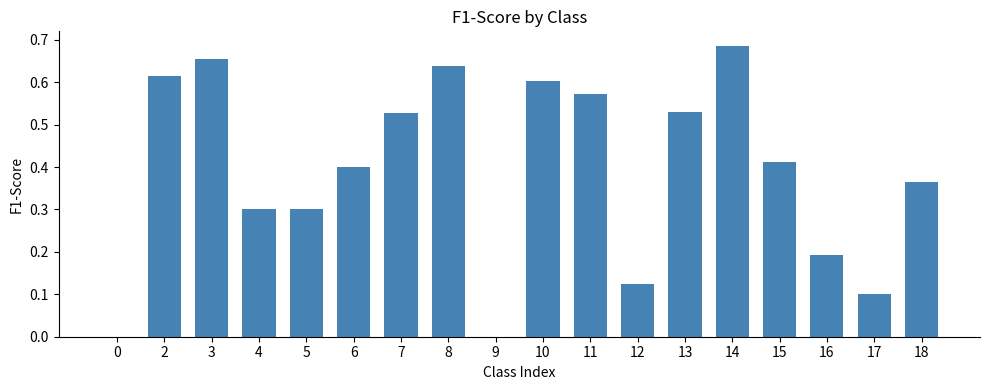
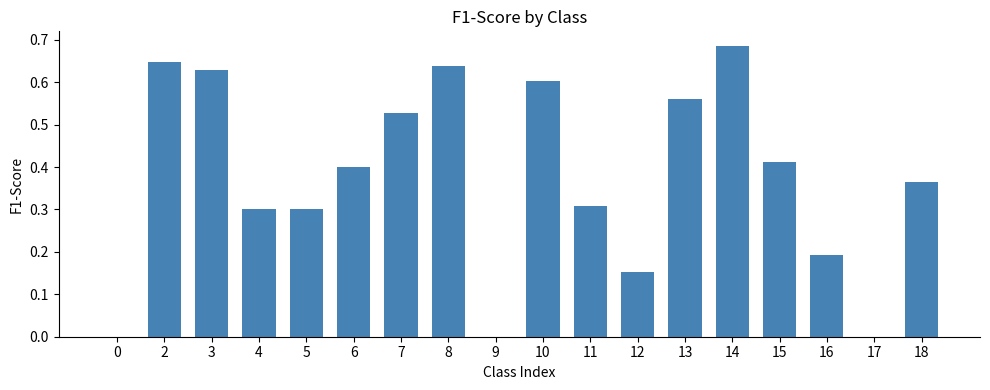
  {
    "0": 0.00,
-   "2": 0.62,
-   "3": 0.66,
+   "2": 0.65,
+   "3": 0.63,
    "4": 0.30,
    "5": 0.30,
    "6": 0.40,
    "7": 0.53,
    "8": 0.64,
    "9": 0.00,
    "10": 0.60,
-   "11": 0.57,
-   "12": 0.13,
-   "13": 0.53,
+   "11": 0.31,
+   "12": 0.15,
+   "13": 0.56,
    "14": 0.69,
    "15": 0.41,
    "16": 0.19,
-   "17": 0.1,
+   "17": 0.0,
    "18": 0.36
  }
